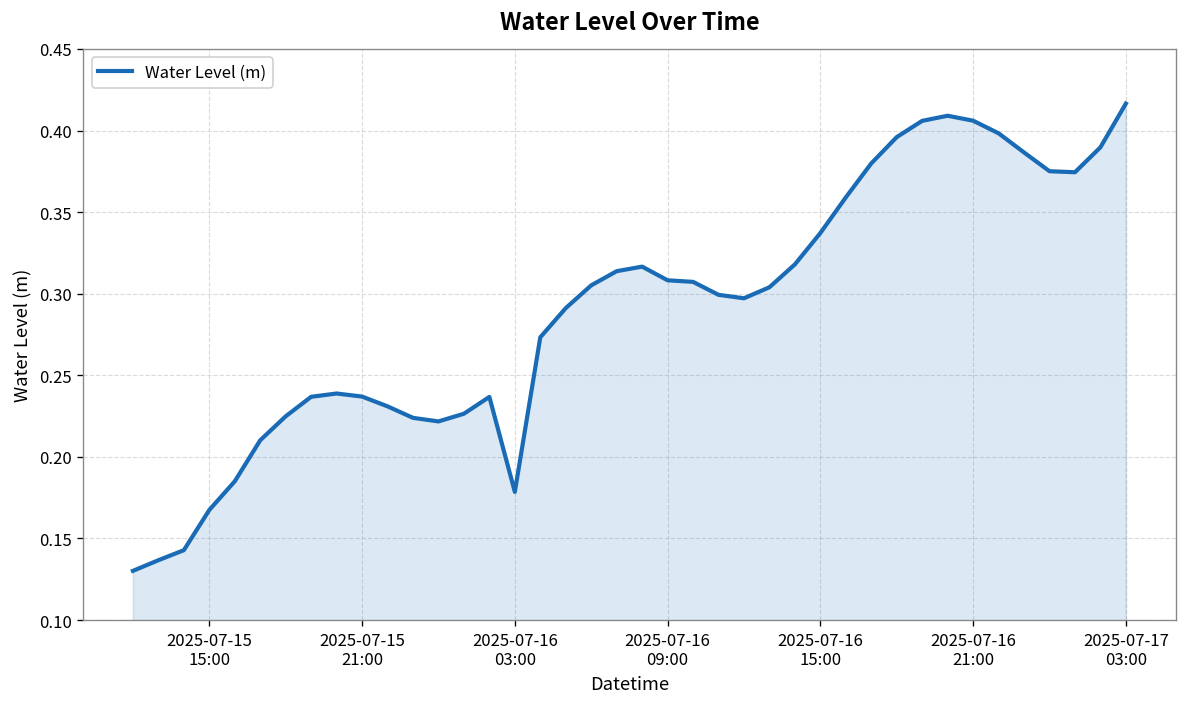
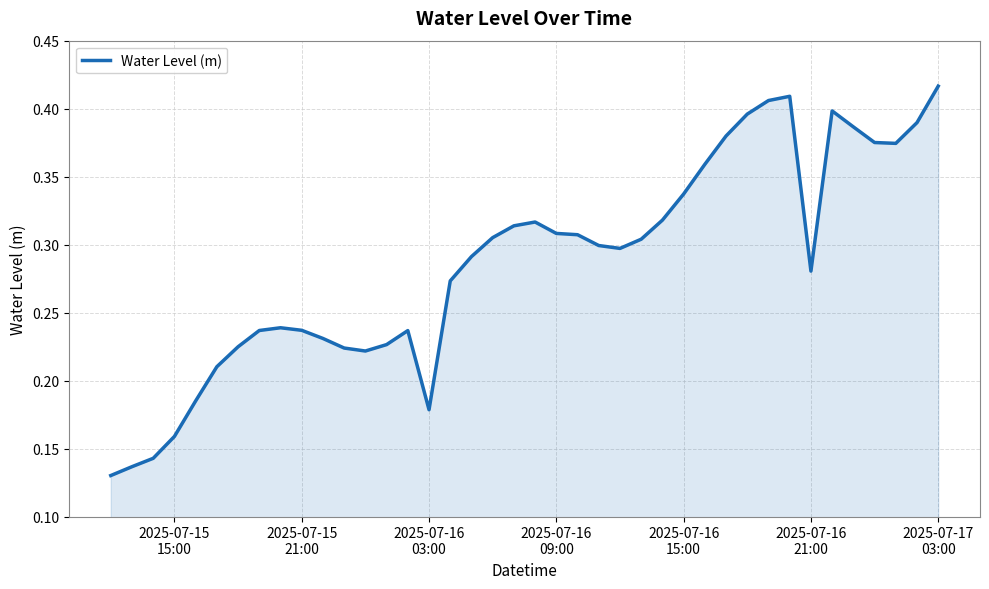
  {
-   "2025-07-15 15:00": 0.167,
+   "2025-07-15 15:00": 0.159,
    "2025-07-15 21:00": 0.237,
    "2025-07-16 03:00": 0.179,
    "2025-07-16 09:00": 0.308,
    "2025-07-16 15:00": 0.337,
-   "2025-07-16 21:00": 0.406,
+   "2025-07-16 21:00": 0.281,
    "2025-07-17 03:00": 0.417
  }
